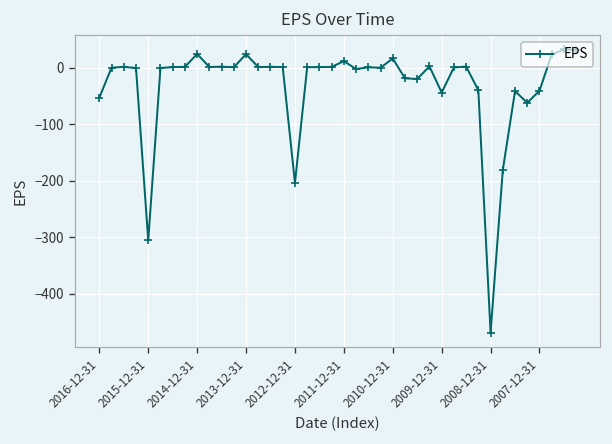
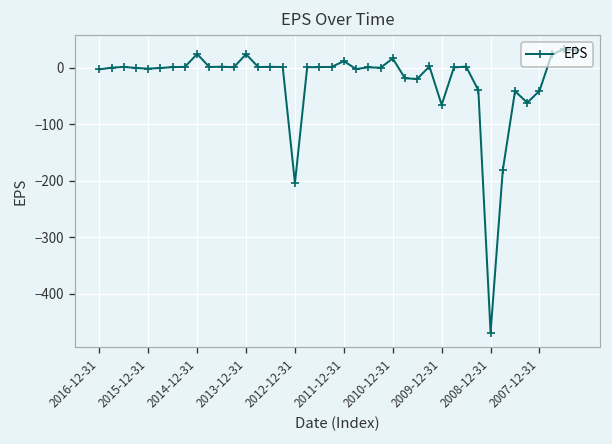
  {
-   "2016-12-31": -50,
-   "2015-12-31": -310,
+   "2016-12-31": 0,
+   "2015-12-31": 0,
    "2014-12-31": 20,
    "2013-12-31": 20,
    "2012-12-31": -200,
    "2011-12-31": 10,
    "2010-12-31": 20,
-   "2009-12-31": -40,
+   "2009-12-31": -70,
    "2008-12-31": -470,
    "2007-12-31": -40
  }
